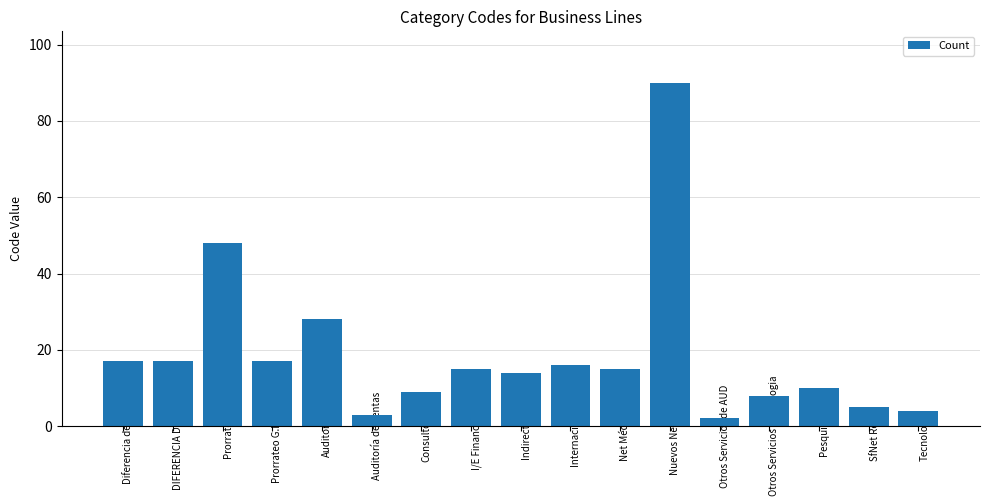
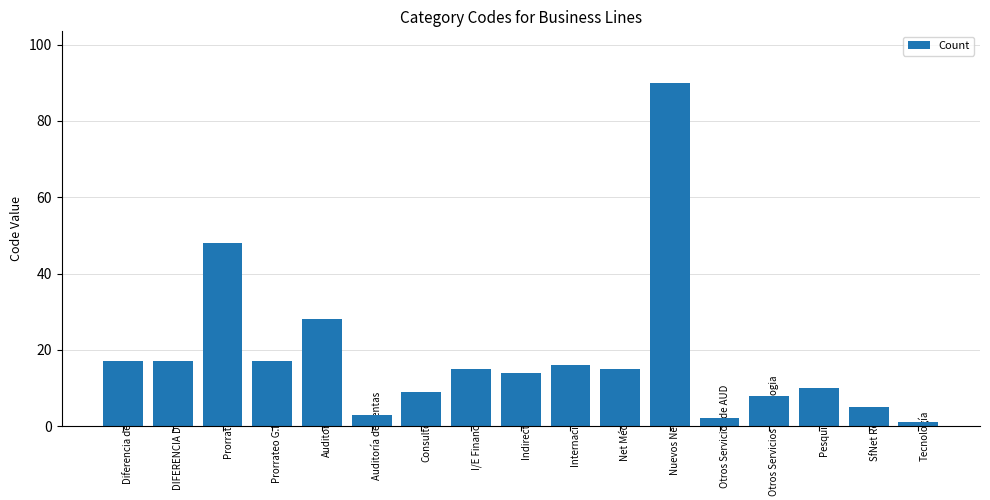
  {
    "Diferencia de Cambio": 17,
    "DIFERENCIA DE CAMBIO": 17,
    "Prorrateo": 48,
    "Prorrateo G.Martinez": 17,
    "Auditoría": 28,
    "Auditoría de Ventas": 3,
    "Consultoría": 9,
    "I/E Financieros": 15,
    "Indirectos": 14,
    "Internacional": 16,
    "Net Médica": 15,
    "Nuevos Negocios": 90,
    "Otros Servicios de AUD": 2,
    "Otros Servicios Tecnologia": 8,
    "Pesquisa": 10,
    "SfNet Reps": 5,
-   "Tecnología": 4
+   "Tecnología": 1
  }
